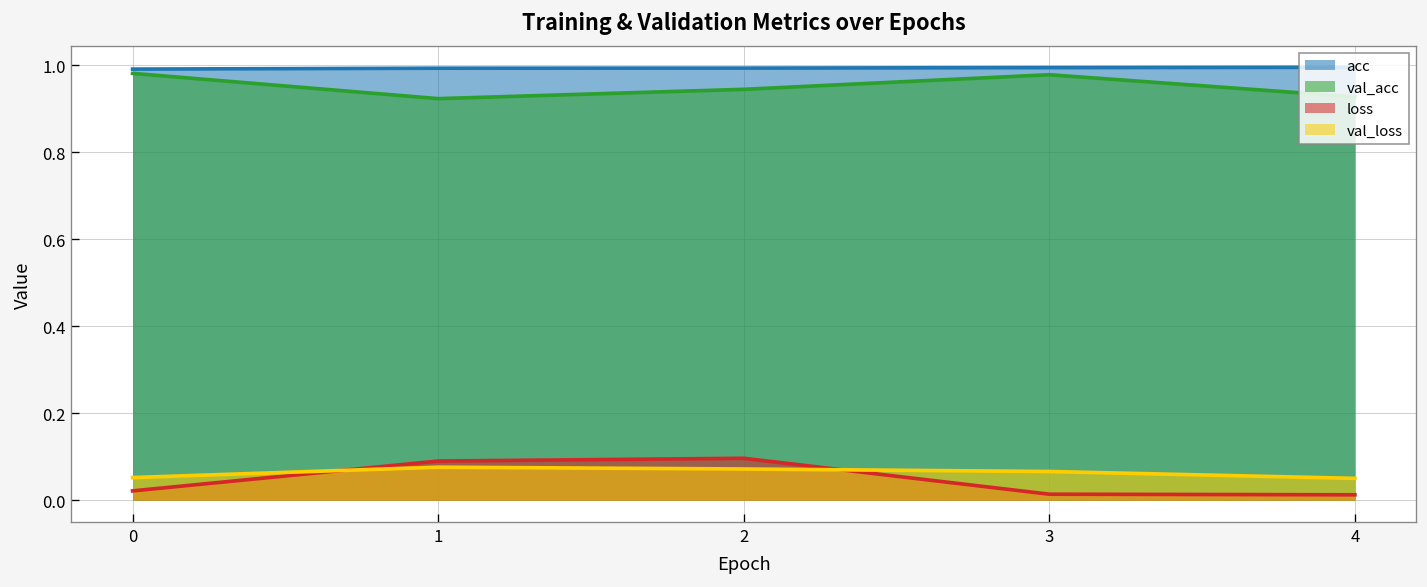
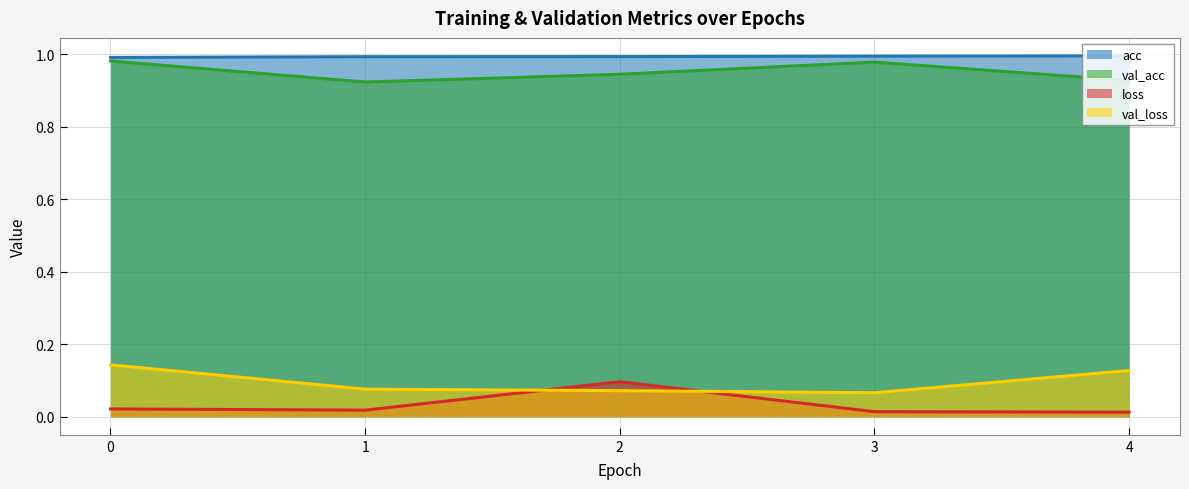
  {
    "acc": {
      "0": 0.99,
      "1": 0.99,
      "2": 0.99,
      "3": 1.00
    },
    "val_acc": {
      "0": 0.98,
      "1": 0.92,
      "2": 0.95,
      "3": 0.98
    },
    "loss": {
      "0": 0.02,
-     "1": 0.09,
+     "1": 0.02,
      "2": 0.10,
      "3": 0.01,
      "4": 0.01
    },
    "val_loss": {
-     "0": 0.05,
+     "0": 0.14,
      "1": 0.08,
      "2": 0.07,
      "3": 0.07,
-     "4": 0.05
+     "4": 0.13
    }
  }
